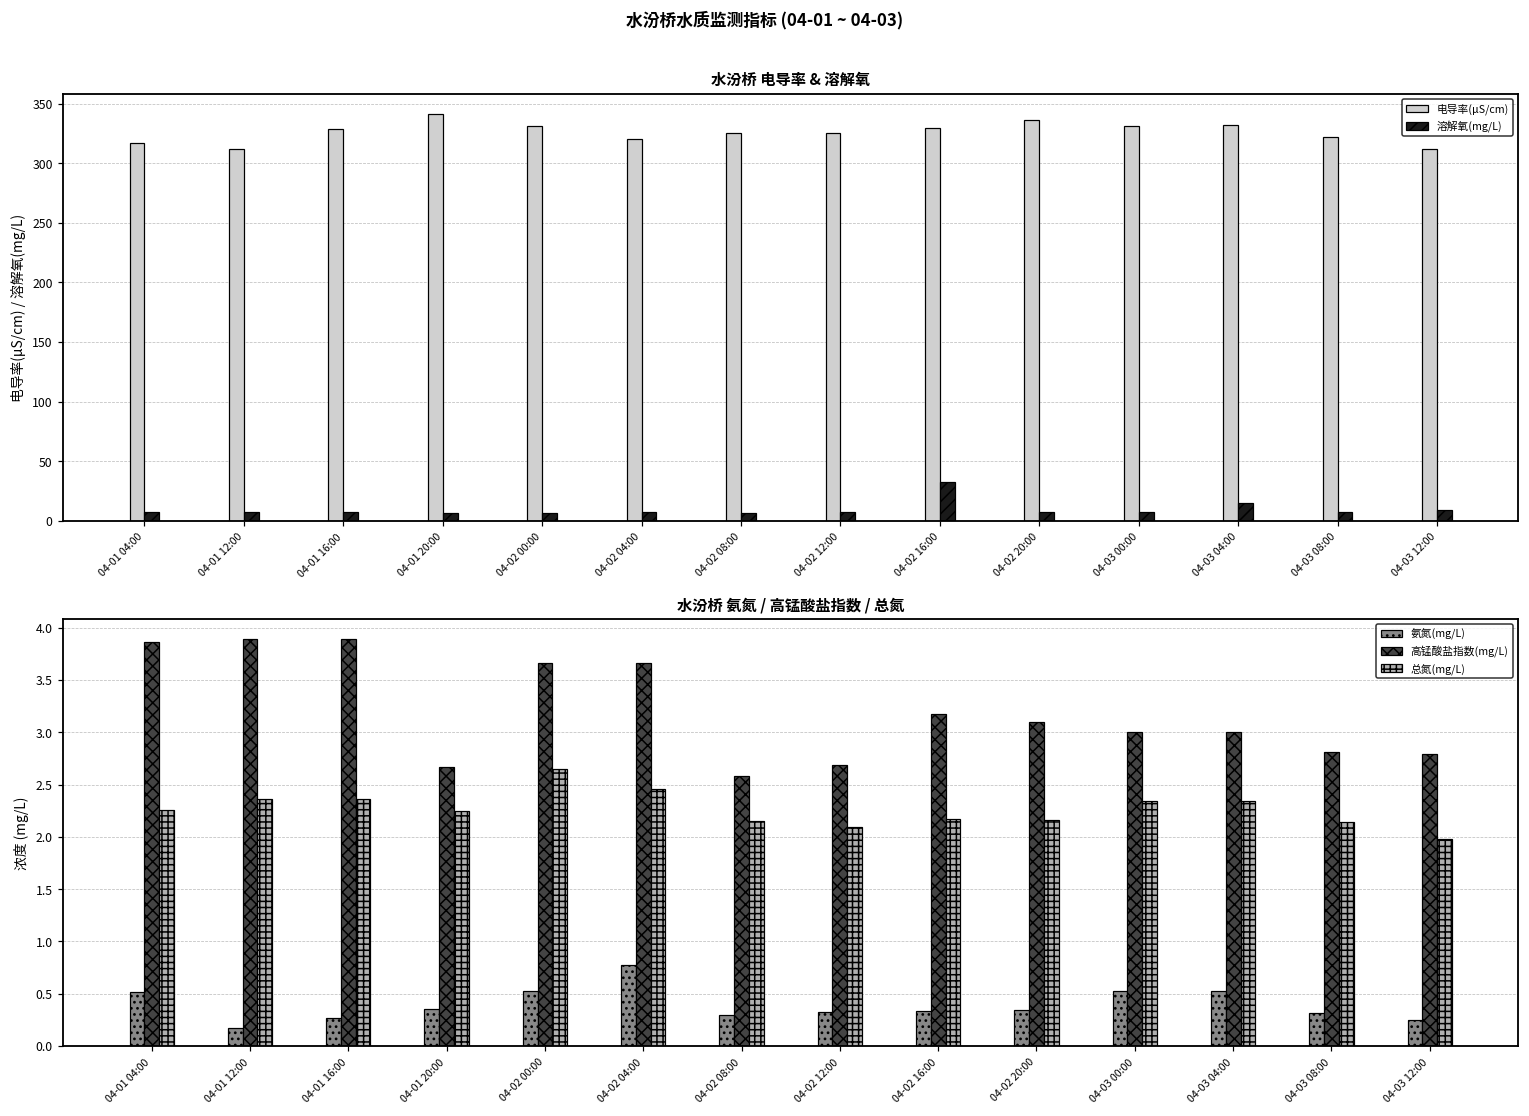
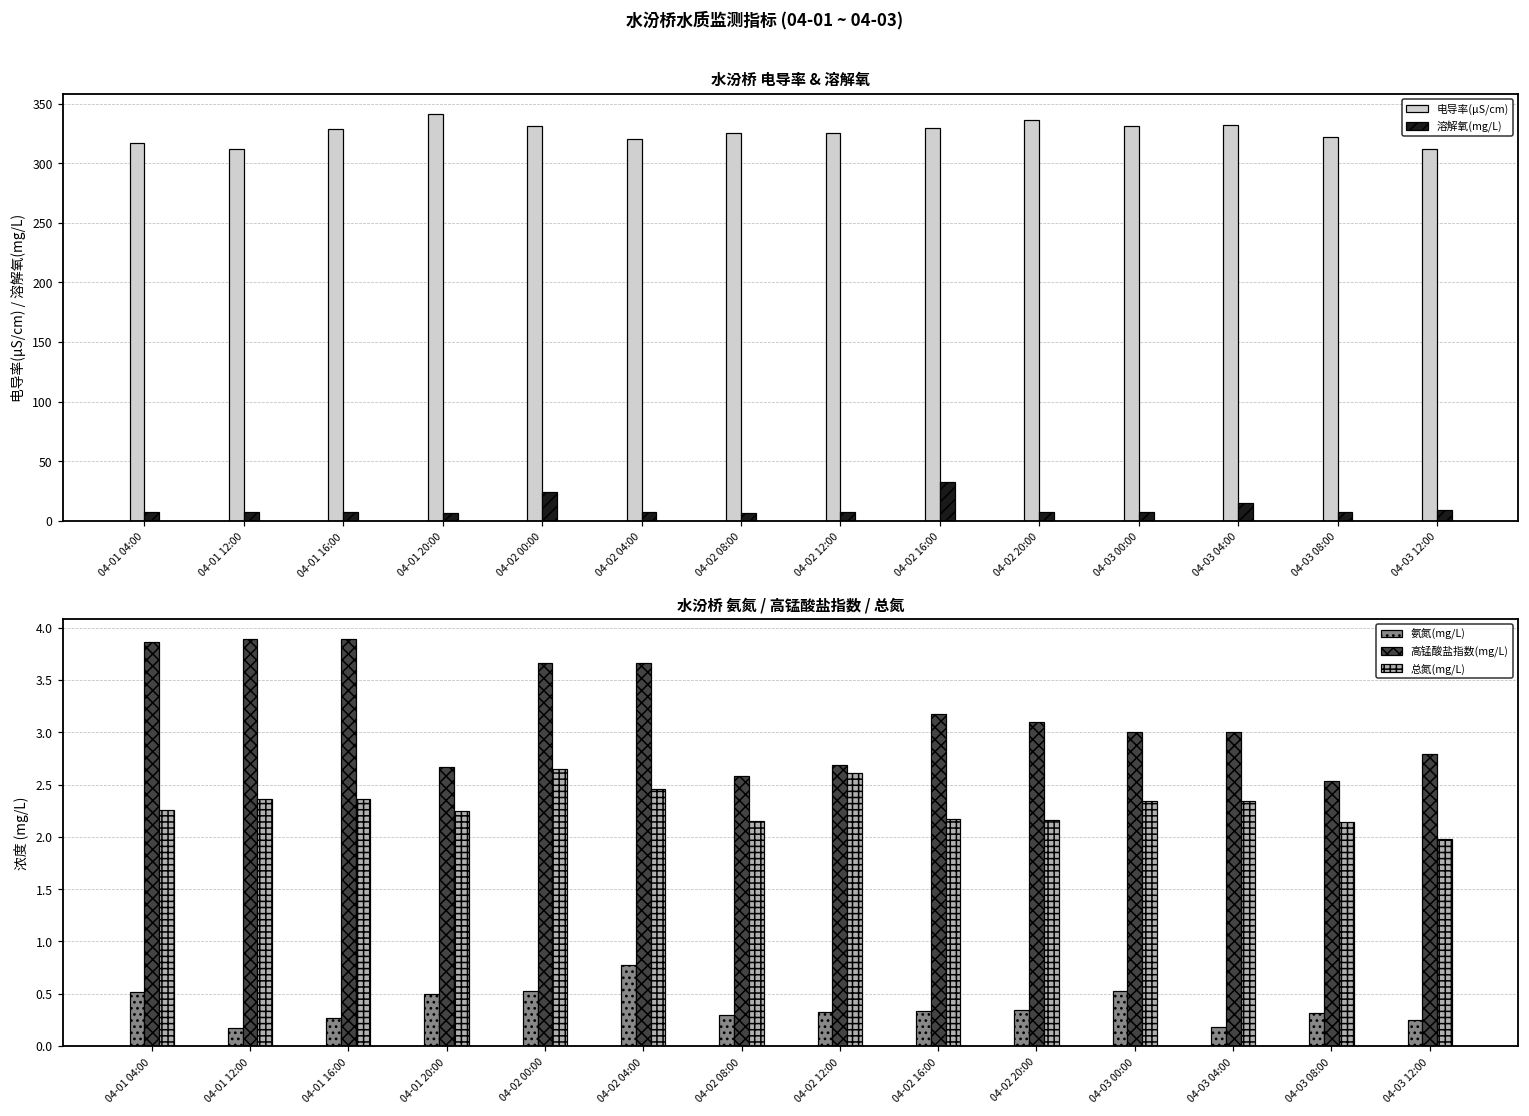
  {
    "水汾桥 电导率 & 溶解氧": {
      "电导率(μS/cm)": {
        "04-01 04:00": 317,
        "04-01 12:00": 312,
        "04-01 16:00": 328,
        "04-01 20:00": 341,
        "04-02 00:00": 331,
        "04-02 04:00": 321,
        "04-02 08:00": 325,
        "04-02 12:00": 325,
        "04-02 16:00": 329,
        "04-02 20:00": 336,
        "04-03 00:00": 331,
        "04-03 04:00": 332,
        "04-03 08:00": 322,
        "04-03 12:00": 312
      },
      "溶解氧(mg/L)": {
        "04-01 04:00": 8,
        "04-01 12:00": 7,
        "04-01 16:00": 7,
        "04-01 20:00": 6,
-       "04-02 00:00": 6,
+       "04-02 00:00": 24,
        "04-02 04:00": 7,
        "04-02 08:00": 6,
        "04-02 12:00": 7,
        "04-02 16:00": 32,
        "04-02 20:00": 7,
        "04-03 00:00": 7,
        "04-03 04:00": 15,
        "04-03 08:00": 7,
        "04-03 12:00": 9
      }
    },
    "水汾桥 氨氮 / 高锰酸盐指数 / 总氮": {
      "氨氮(mg/L)": {
        "04-01 04:00": 0.5,
        "04-01 12:00": 0.2,
        "04-01 16:00": 0.3,
-       "04-01 20:00": 0.4,
+       "04-01 20:00": 0.5,
        "04-02 00:00": 0.5,
        "04-02 04:00": 0.8,
        "04-02 08:00": 0.3,
        "04-02 12:00": 0.3,
        "04-02 16:00": 0.3,
        "04-02 20:00": 0.3,
        "04-03 00:00": 0.5,
-       "04-03 04:00": 0.5,
+       "04-03 04:00": 0.2,
        "04-03 08:00": 0.3,
        "04-03 12:00": 0.2
      },
      "高锰酸盐指数(mg/L)": {
        "04-01 04:00": 3.9,
        "04-01 12:00": 3.9,
        "04-01 16:00": 3.9,
        "04-01 20:00": 2.7,
        "04-02 00:00": 3.7,
        "04-02 04:00": 3.7,
        "04-02 08:00": 2.6,
        "04-02 12:00": 2.7,
        "04-02 16:00": 3.2,
        "04-02 20:00": 3.1,
        "04-03 00:00": 3.0,
        "04-03 04:00": 3.0,
-       "04-03 08:00": 2.8,
+       "04-03 08:00": 2.5,
        "04-03 12:00": 2.8
      },
      "总氮(mg/L)": {
        "04-01 04:00": 2.3,
        "04-01 12:00": 2.4,
        "04-01 16:00": 2.4,
        "04-01 20:00": 2.3,
        "04-02 00:00": 2.7,
        "04-02 04:00": 2.5,
        "04-02 08:00": 2.2,
-       "04-02 12:00": 2.1,
+       "04-02 12:00": 2.6,
        "04-02 16:00": 2.2,
        "04-02 20:00": 2.2,
        "04-03 00:00": 2.3,
        "04-03 04:00": 2.3,
        "04-03 08:00": 2.1,
        "04-03 12:00": 2.0
      }
    }
  }
